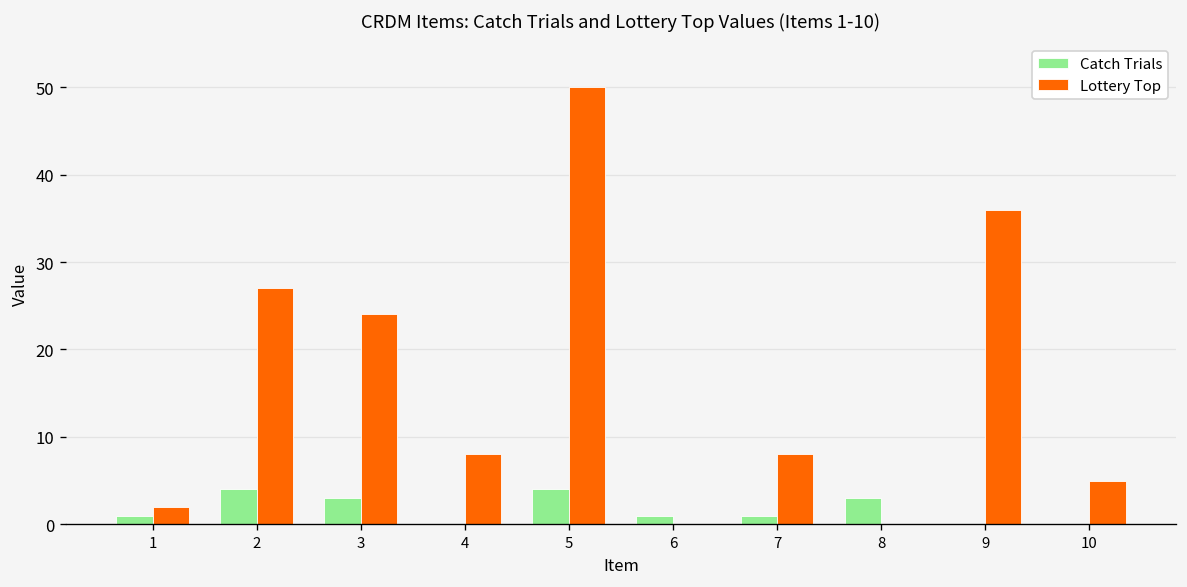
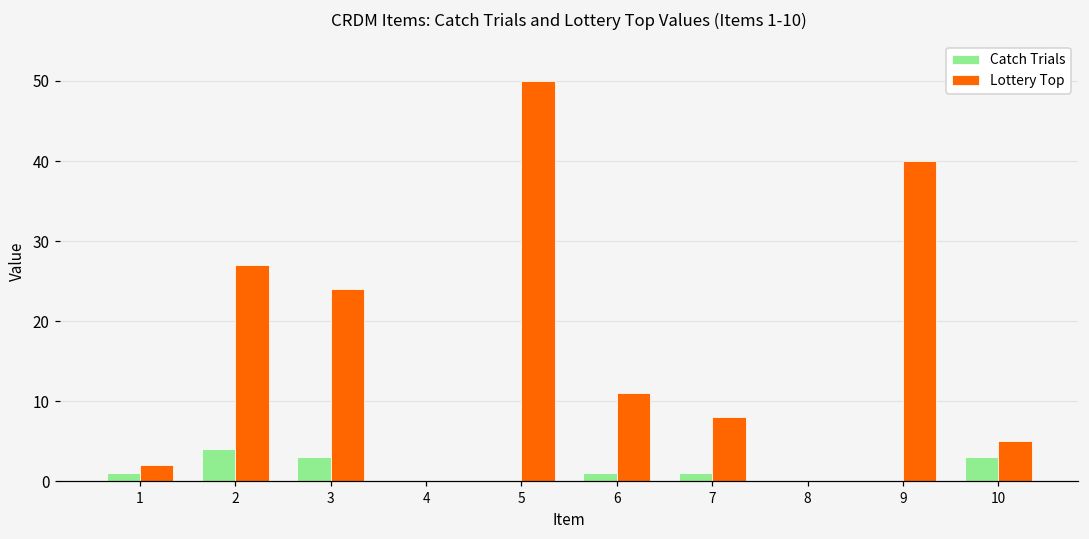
  {
    "Catch Trials": {
      "1": 1,
      "2": 4,
      "3": 3,
      "4": 0,
-     "5": 4,
+     "5": 0,
      "6": 1,
      "7": 1,
-     "8": 3,
+     "8": 0,
      "9": 0,
-     "10": 0
+     "10": 3
    },
    "Lottery Top": {
      "1": 2,
      "2": 27,
      "3": 24,
-     "4": 8,
+     "4": 0,
      "5": 50,
-     "6": 0,
+     "6": 11,
      "7": 8,
      "8": 0,
-     "9": 36,
+     "9": 40,
      "10": 5
    }
  }
